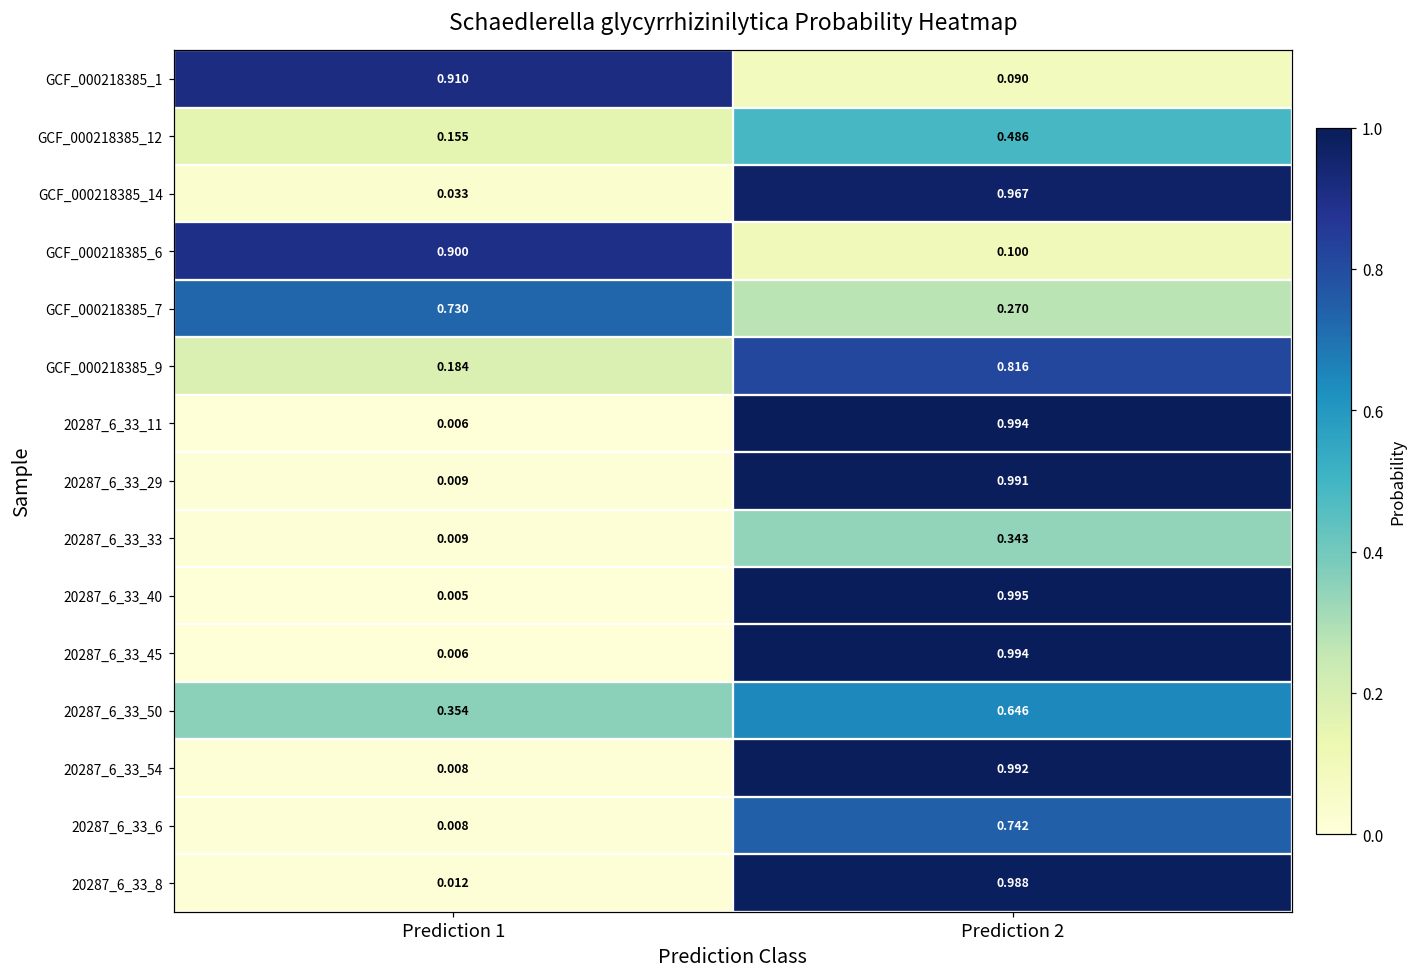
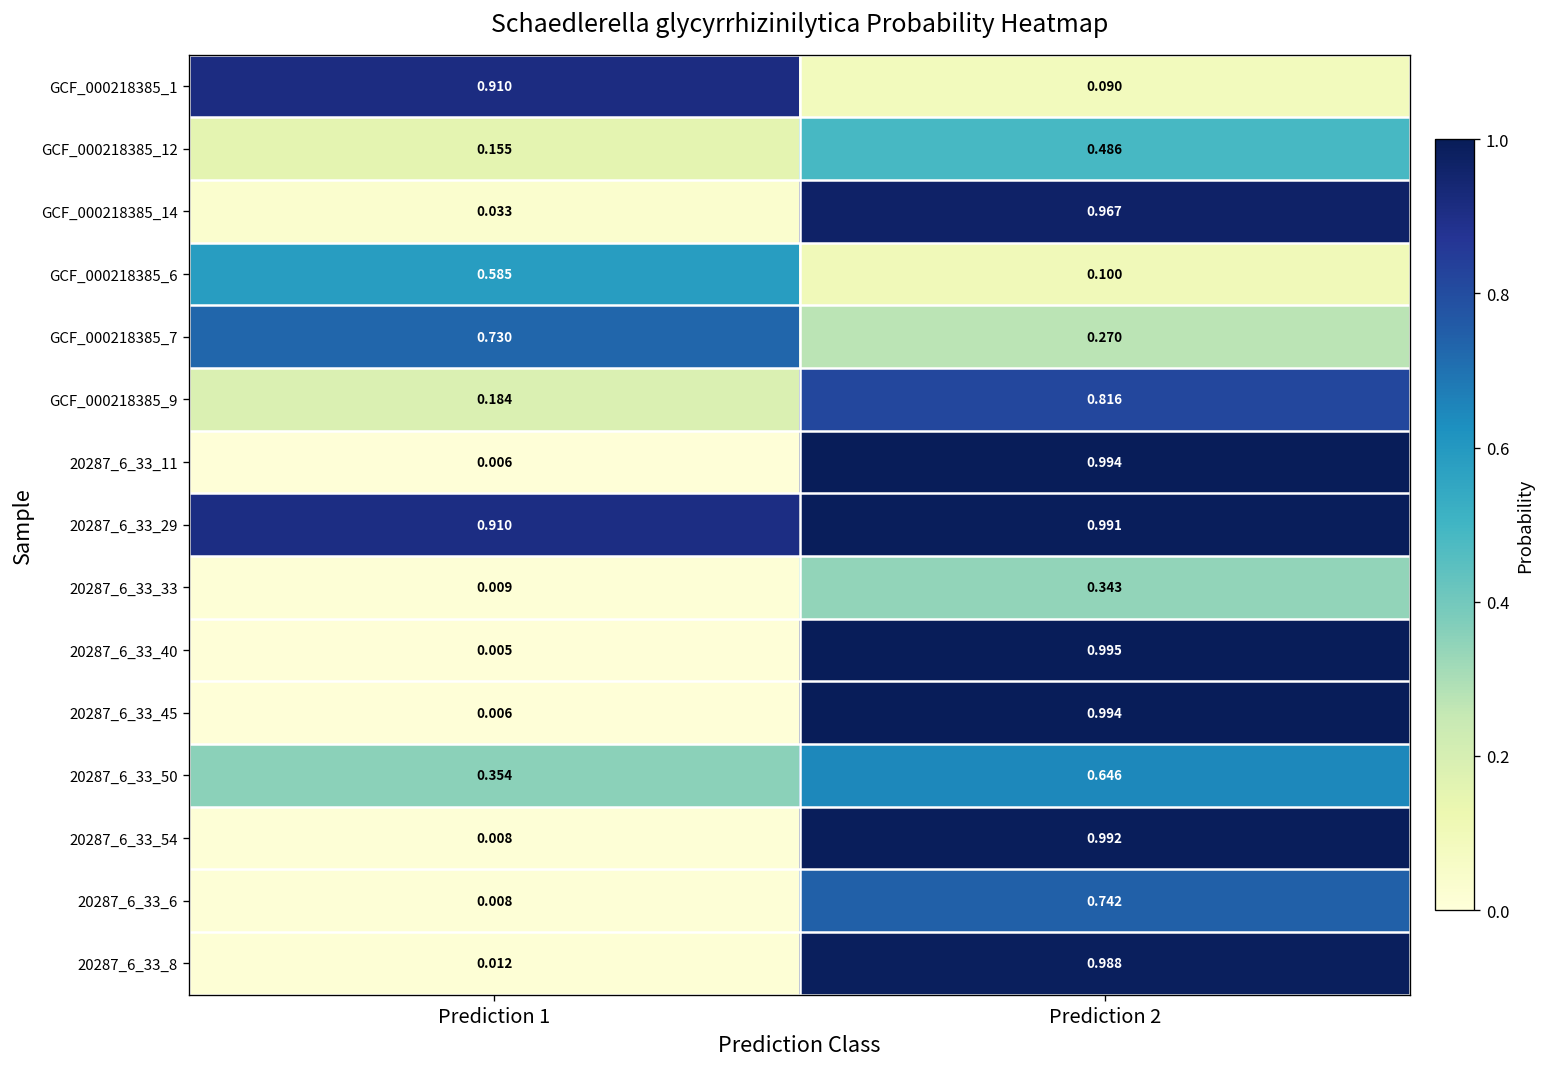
  {
    "GCF_000218385_1": {
      "Prediction 1": 0.910,
      "Prediction 2": 0.090
    },
    "GCF_000218385_12": {
      "Prediction 1": 0.155,
      "Prediction 2": 0.486
    },
    "GCF_000218385_14": {
      "Prediction 1": 0.033,
      "Prediction 2": 0.967
    },
    "GCF_000218385_6": {
-     "Prediction 1": 0.900,
+     "Prediction 1": 0.585,
      "Prediction 2": 0.100
    },
    "GCF_000218385_7": {
      "Prediction 1": 0.730,
      "Prediction 2": 0.270
    },
    "GCF_000218385_9": {
      "Prediction 1": 0.184,
      "Prediction 2": 0.816
    },
    "20287_6_33_11": {
      "Prediction 1": 0.006,
      "Prediction 2": 0.994
    },
    "20287_6_33_29": {
-     "Prediction 1": 0.009,
+     "Prediction 1": 0.910,
      "Prediction 2": 0.991
    },
    "20287_6_33_33": {
      "Prediction 1": 0.009,
      "Prediction 2": 0.343
    },
    "20287_6_33_40": {
      "Prediction 1": 0.005,
      "Prediction 2": 0.995
    },
    "20287_6_33_45": {
      "Prediction 1": 0.006,
      "Prediction 2": 0.994
    },
    "20287_6_33_50": {
      "Prediction 1": 0.354,
      "Prediction 2": 0.646
    },
    "20287_6_33_54": {
      "Prediction 1": 0.008,
      "Prediction 2": 0.992
    },
    "20287_6_33_6": {
      "Prediction 1": 0.008,
      "Prediction 2": 0.742
    },
    "20287_6_33_8": {
      "Prediction 1": 0.012,
      "Prediction 2": 0.988
    }
  }
